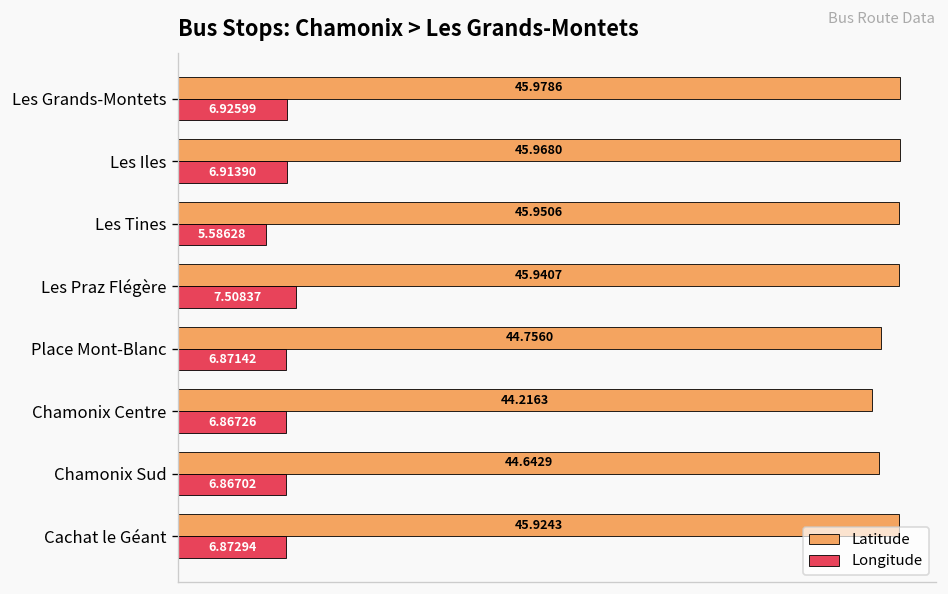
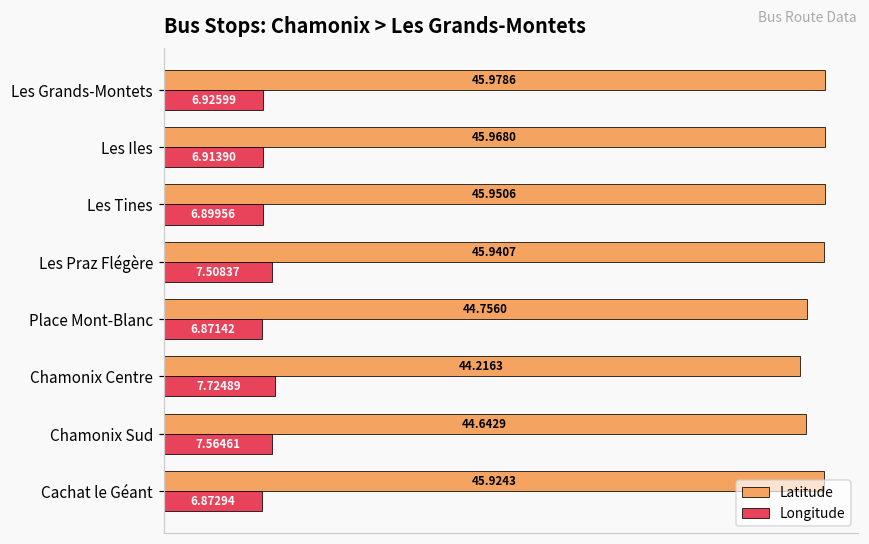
  {
    "Latitude": {
      "Les Grands-Montets": 45.9786,
      "Les Iles": 45.9680,
      "Les Tines": 45.9506,
      "Les Praz Flégère": 45.9407,
      "Place Mont-Blanc": 44.7560,
      "Chamonix Centre": 44.2163,
      "Chamonix Sud": 44.6429
    },
    "Longitude": {
      "Les Grands-Montets": 6.92599,
      "Les Iles": 6.91390,
-     "Les Tines": 5.58628,
+     "Les Tines": 6.89956,
      "Les Praz Flégère": 7.50837,
      "Place Mont-Blanc": 6.87142,
-     "Chamonix Centre": 6.86726,
-     "Chamonix Sud": 6.86702,
+     "Chamonix Centre": 7.72489,
+     "Chamonix Sud": 7.56461,
      "Cachat le Géant": 6.87294
    }
  }
